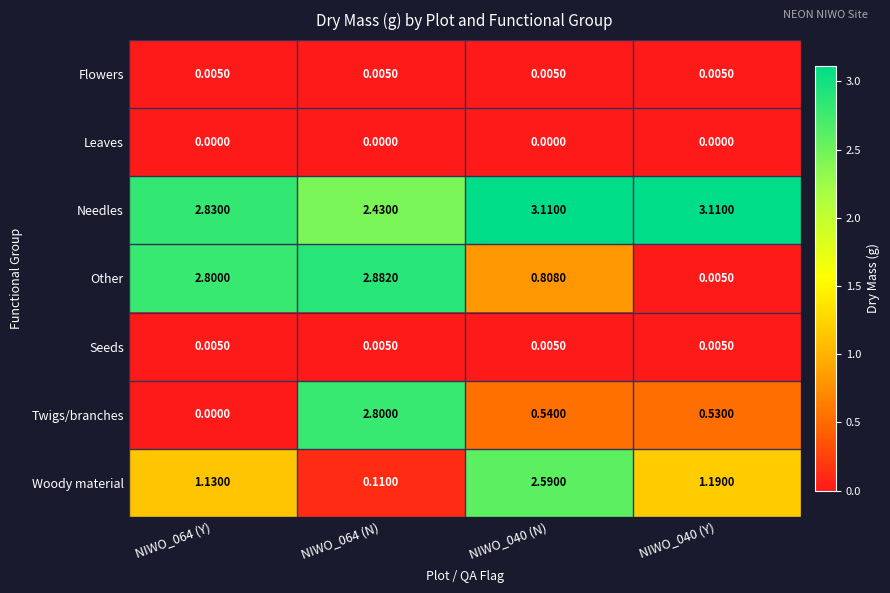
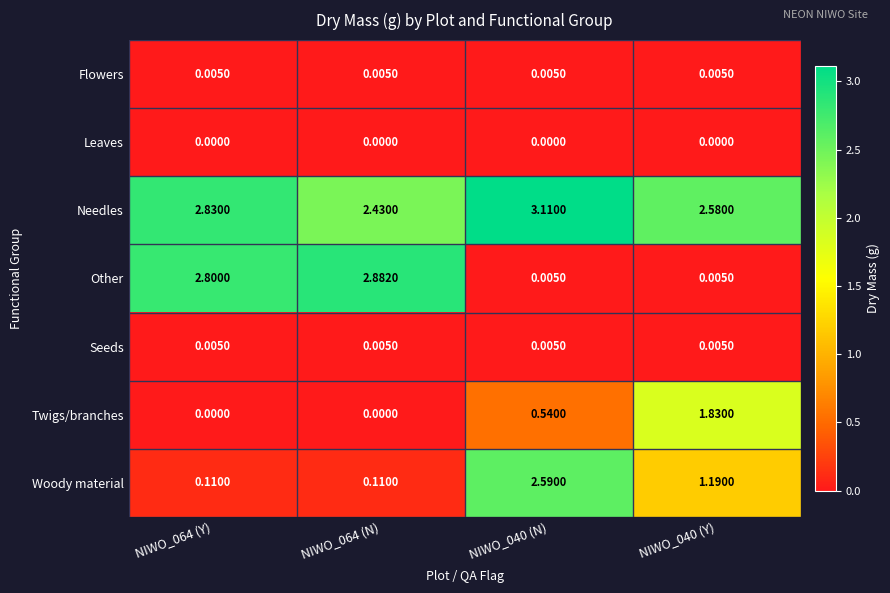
  {
    "Flowers": {
      "NIWO_064 (Y)": 0.0050,
      "NIWO_064 (N)": 0.0050,
      "NIWO_040 (N)": 0.0050,
      "NIWO_040 (Y)": 0.0050
    },
    "Leaves": {
      "NIWO_064 (Y)": 0.0000,
      "NIWO_064 (N)": 0.0000,
      "NIWO_040 (N)": 0.0000,
      "NIWO_040 (Y)": 0.0000
    },
    "Needles": {
      "NIWO_064 (Y)": 2.8300,
      "NIWO_064 (N)": 2.4300,
      "NIWO_040 (N)": 3.1100,
-     "NIWO_040 (Y)": 3.1100
+     "NIWO_040 (Y)": 2.5800
    },
    "Other": {
      "NIWO_064 (Y)": 2.8000,
      "NIWO_064 (N)": 2.8820,
-     "NIWO_040 (N)": 0.8080,
+     "NIWO_040 (N)": 0.0050,
      "NIWO_040 (Y)": 0.0050
    },
    "Seeds": {
      "NIWO_064 (Y)": 0.0050,
      "NIWO_064 (N)": 0.0050,
      "NIWO_040 (N)": 0.0050,
      "NIWO_040 (Y)": 0.0050
    },
    "Twigs/branches": {
      "NIWO_064 (Y)": 0.0000,
-     "NIWO_064 (N)": 2.8000,
+     "NIWO_064 (N)": 0.0000,
      "NIWO_040 (N)": 0.5400,
-     "NIWO_040 (Y)": 0.5300
+     "NIWO_040 (Y)": 1.8300
    },
    "Woody material": {
-     "NIWO_064 (Y)": 1.1300,
+     "NIWO_064 (Y)": 0.1100,
      "NIWO_064 (N)": 0.1100,
      "NIWO_040 (N)": 2.5900,
      "NIWO_040 (Y)": 1.1900
    }
  }
